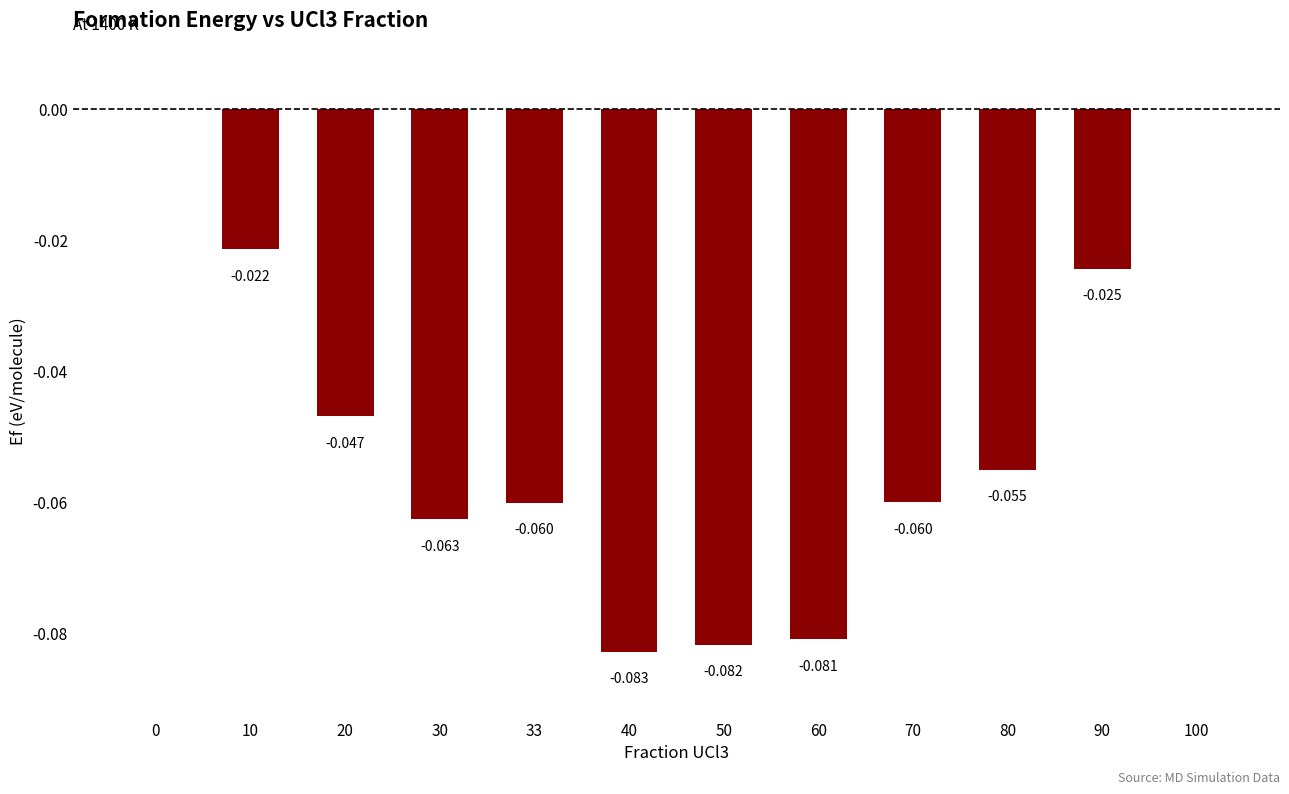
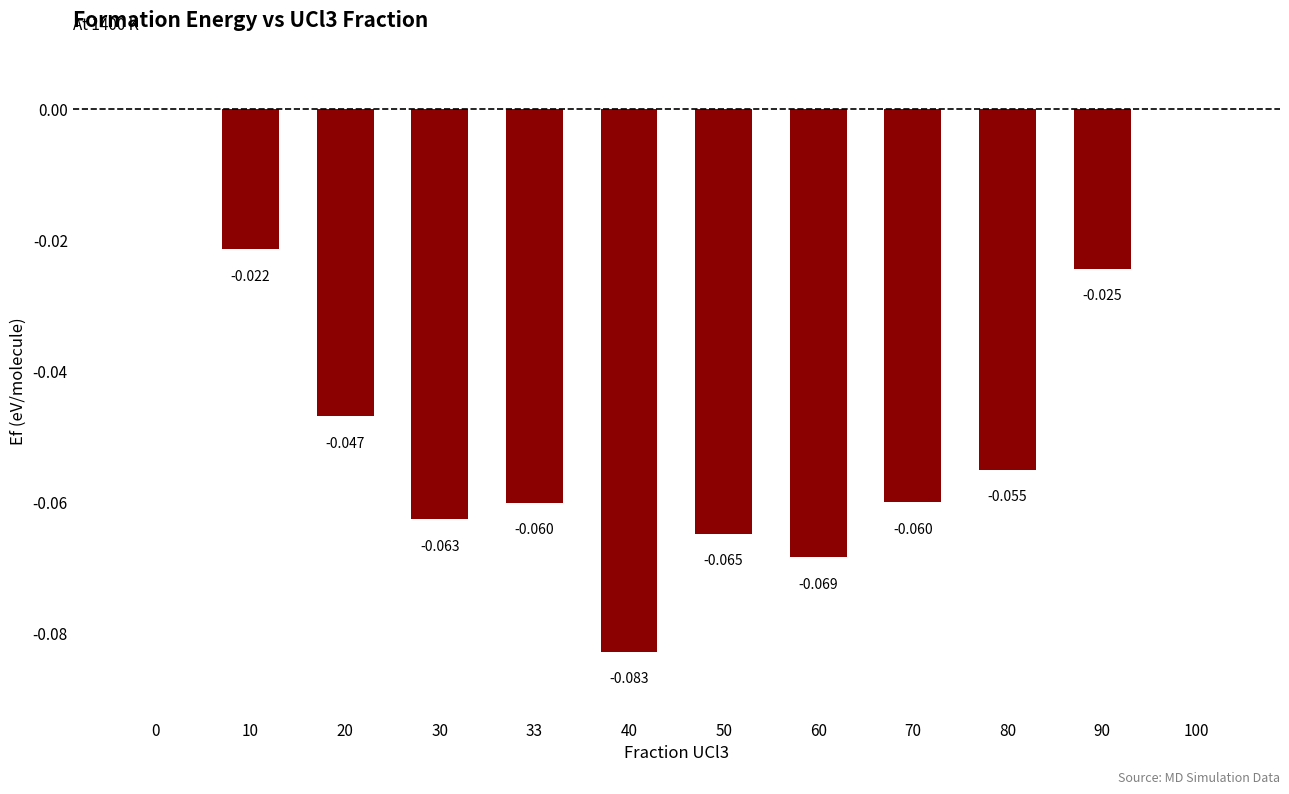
  {
    "10": -0.022,
    "20": -0.047,
    "30": -0.063,
    "33": -0.060,
    "40": -0.083,
-   "50": -0.082,
-   "60": -0.081,
+   "50": -0.065,
+   "60": -0.069,
    "70": -0.060,
    "80": -0.055,
    "90": -0.025
  }
